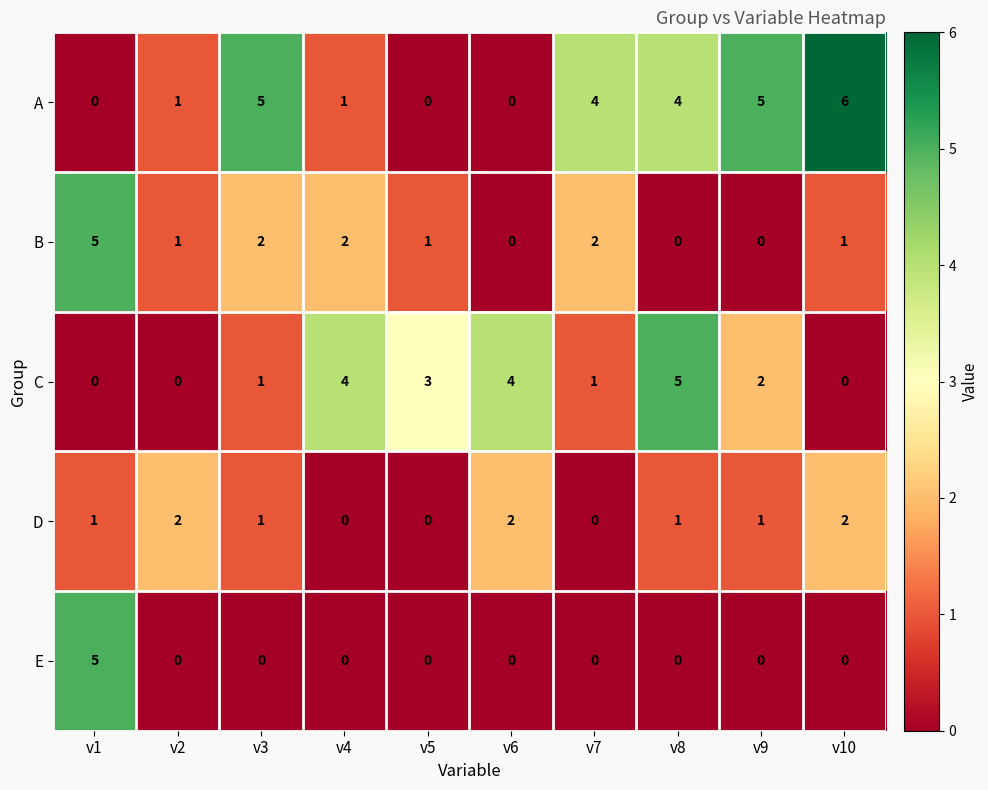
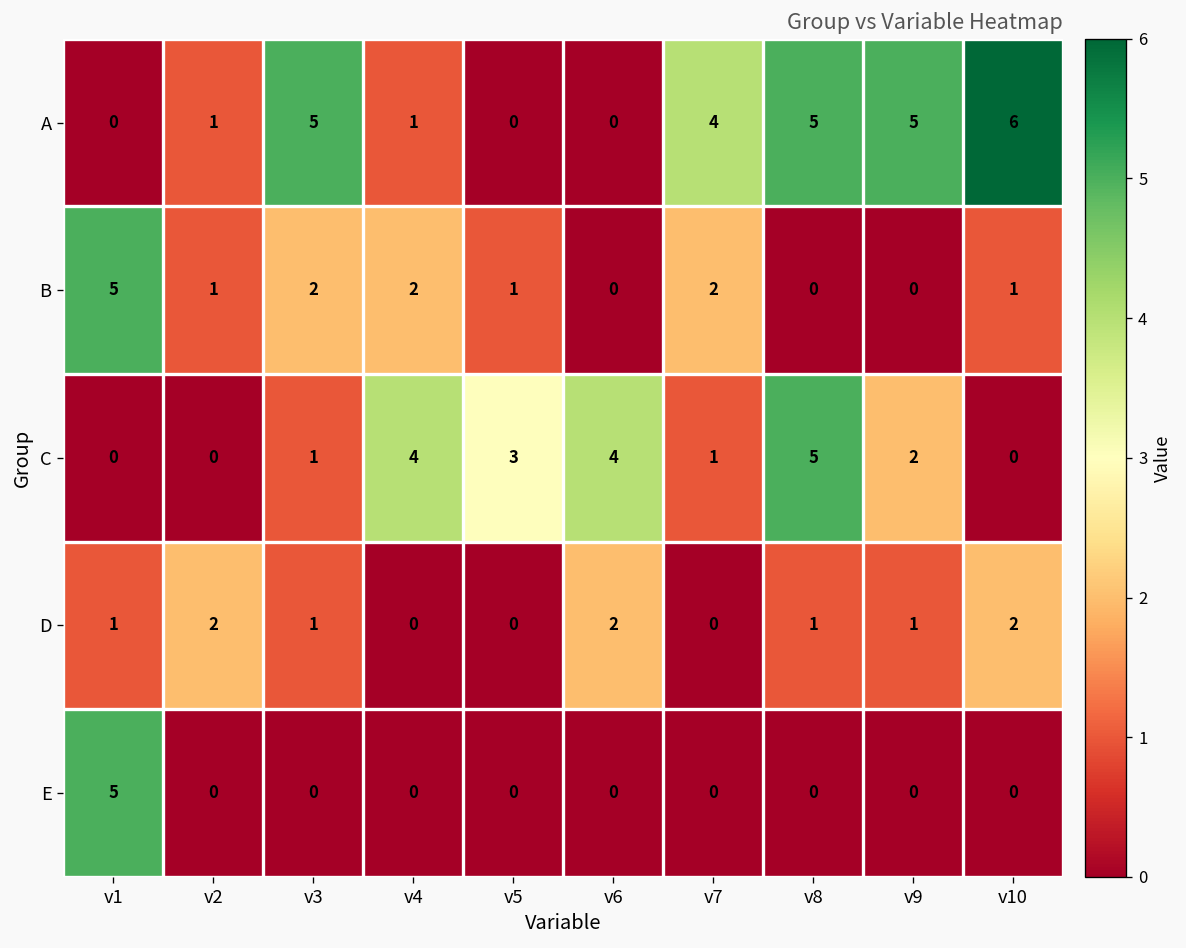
  {
    "A": {
      "v1": 0,
      "v2": 1,
      "v3": 5,
      "v4": 1,
      "v5": 0,
      "v6": 0,
      "v7": 4,
-     "v8": 4,
+     "v8": 5,
      "v9": 5,
      "v10": 6
    },
    "B": {
      "v1": 5,
      "v2": 1,
      "v3": 2,
      "v4": 2,
      "v5": 1,
      "v6": 0,
      "v7": 2,
      "v8": 0,
      "v9": 0,
      "v10": 1
    },
    "C": {
      "v1": 0,
      "v2": 0,
      "v3": 1,
      "v4": 4,
      "v5": 3,
      "v6": 4,
      "v7": 1,
      "v8": 5,
      "v9": 2,
      "v10": 0
    },
    "D": {
      "v1": 1,
      "v2": 2,
      "v3": 1,
      "v4": 0,
      "v5": 0,
      "v6": 2,
      "v7": 0,
      "v8": 1,
      "v9": 1,
      "v10": 2
    },
    "E": {
      "v1": 5,
      "v2": 0,
      "v3": 0,
      "v4": 0,
      "v5": 0,
      "v6": 0,
      "v7": 0,
      "v8": 0,
      "v9": 0,
      "v10": 0
    }
  }
